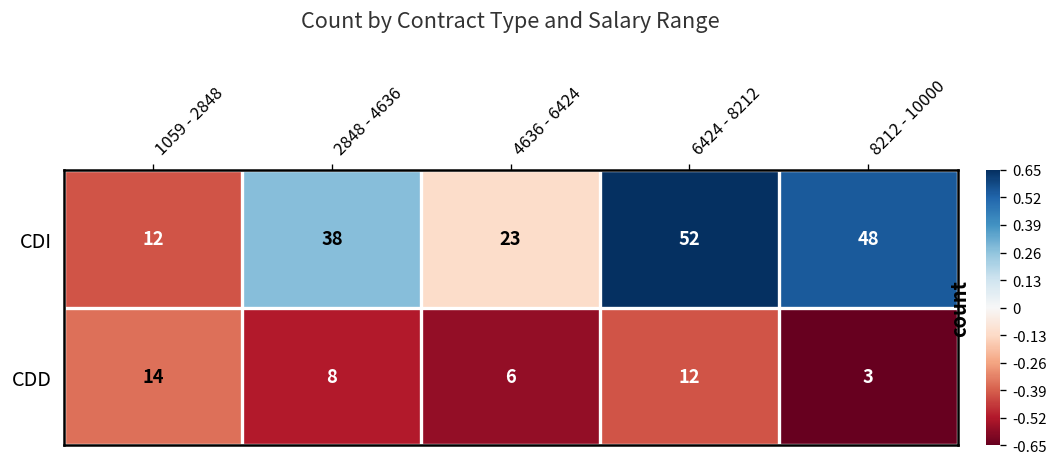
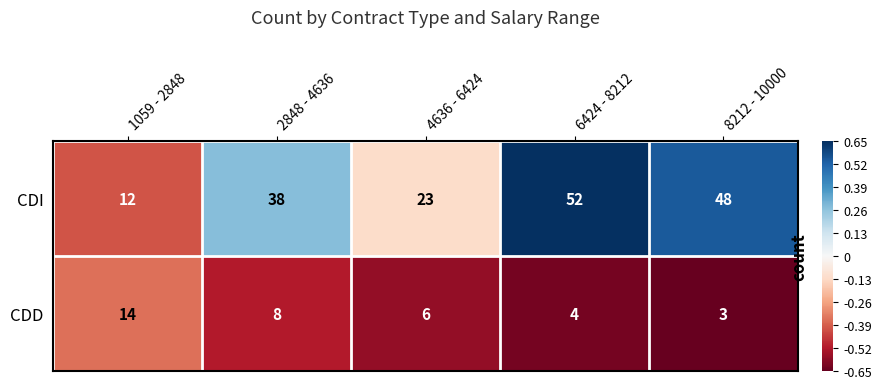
  {
    "CDI": {
      "1059 - 2848": 12,
      "2848 - 4636": 38,
      "4636 - 6424": 23,
      "6424 - 8212": 52,
      "8212 - 10000": 48
    },
    "CDD": {
      "1059 - 2848": 14,
      "2848 - 4636": 8,
      "4636 - 6424": 6,
-     "6424 - 8212": 12,
+     "6424 - 8212": 4,
      "8212 - 10000": 3
    }
  }
